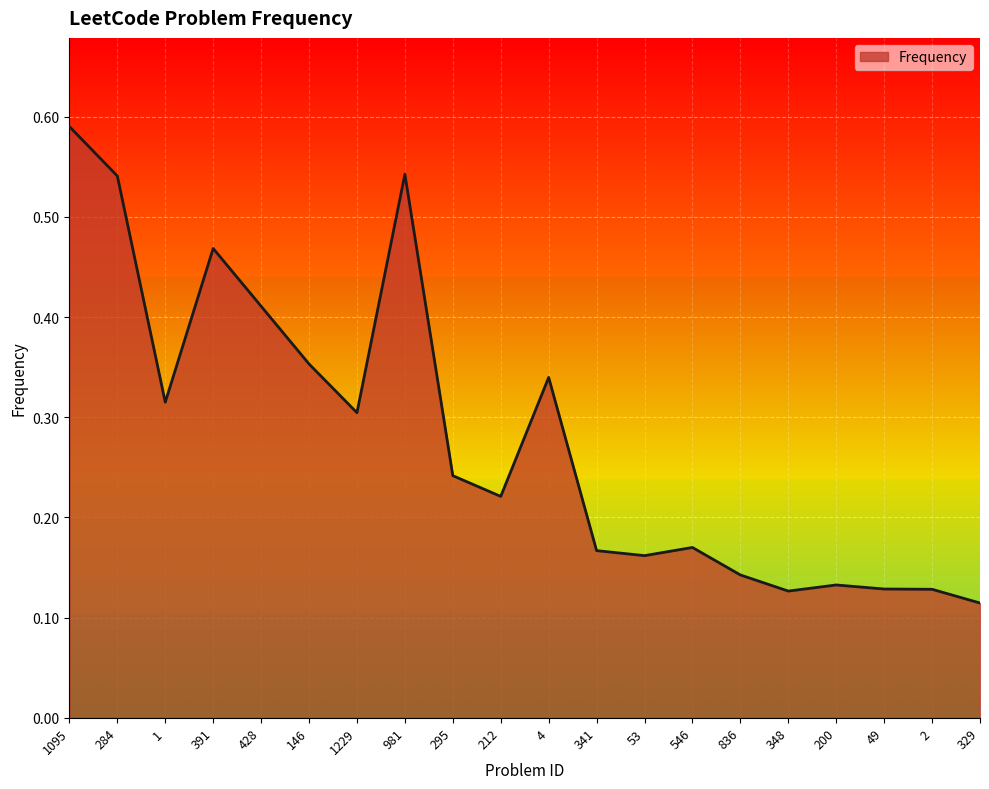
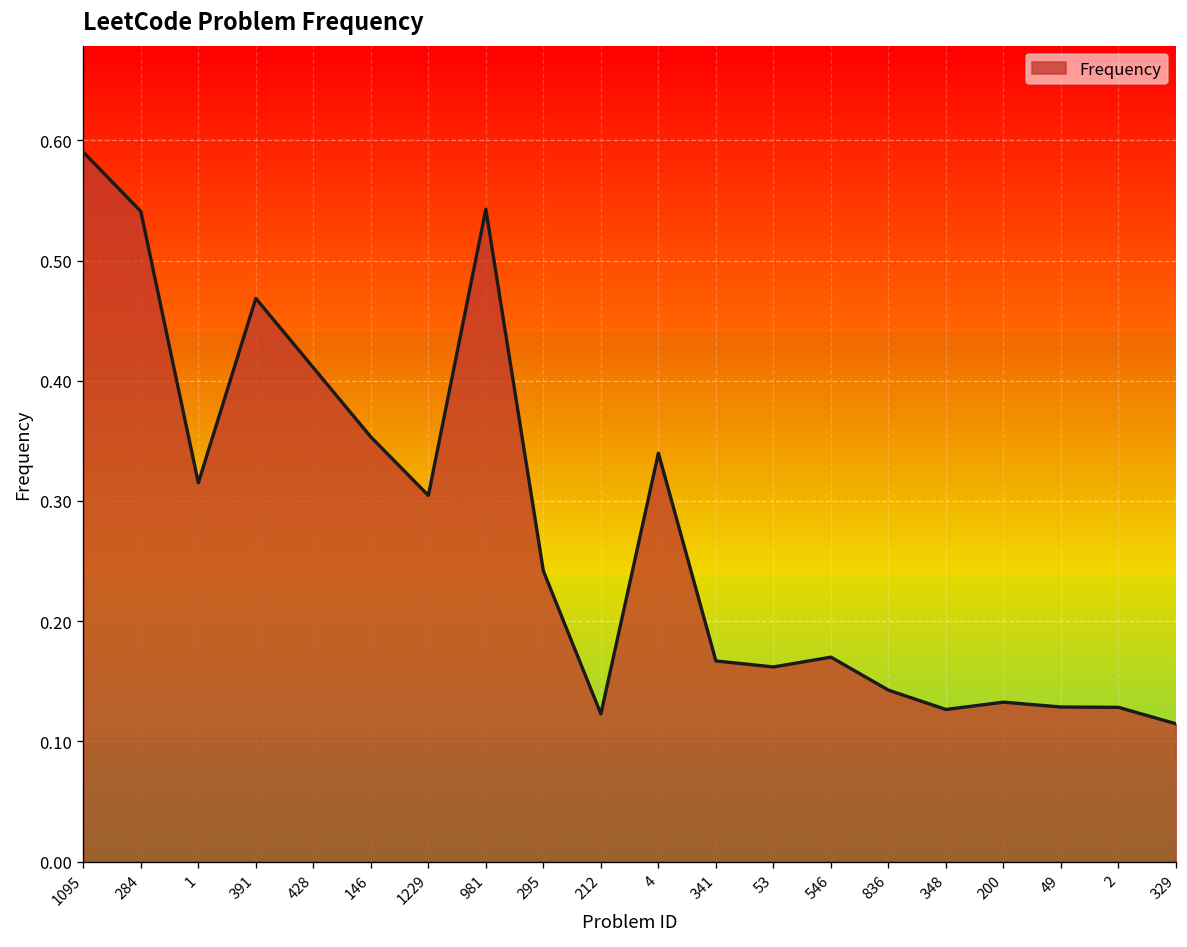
  {
    "1095": 0.590,
    "284": 0.541,
    "1": 0.315,
    "391": 0.469,
    "428": 0.411,
    "146": 0.353,
    "1229": 0.305,
    "981": 0.543,
    "295": 0.242,
-   "212": 0.221,
+   "212": 0.123,
    "4": 0.340,
    "341": 0.167,
    "53": 0.162,
    "546": 0.170,
    "836": 0.143,
    "348": 0.127,
    "200": 0.133,
    "49": 0.129,
    "2": 0.128,
    "329": 0.115
  }
